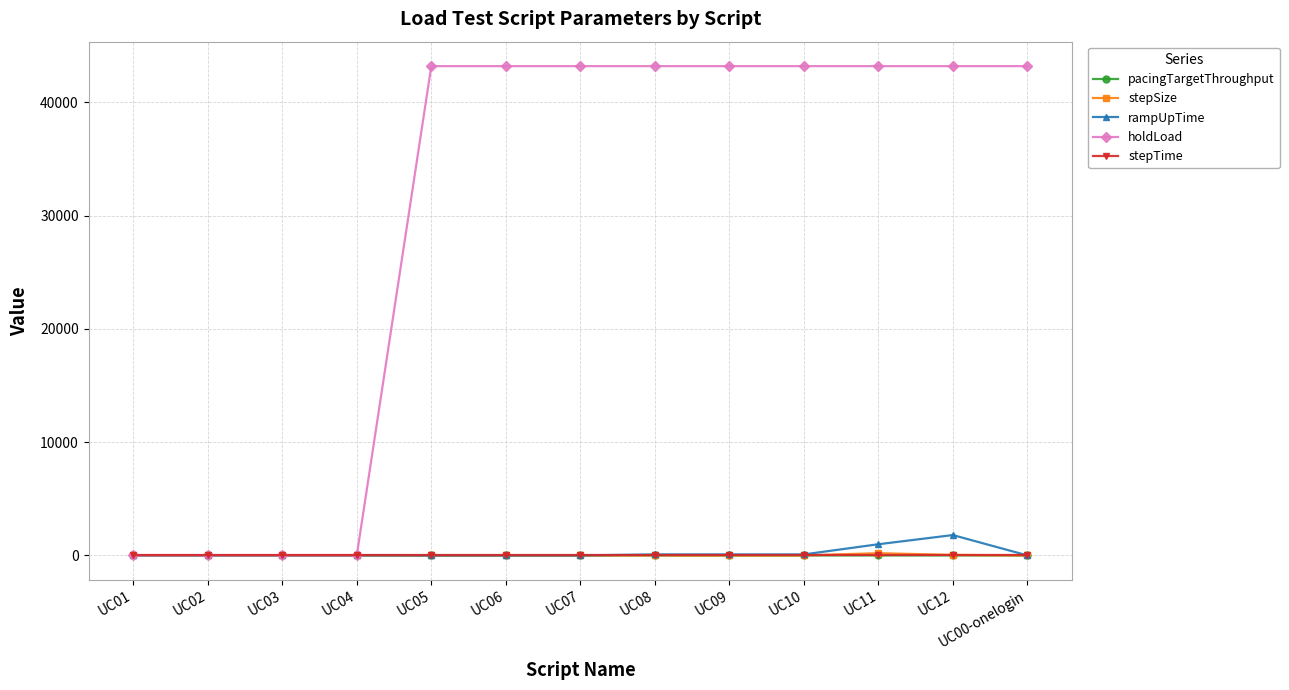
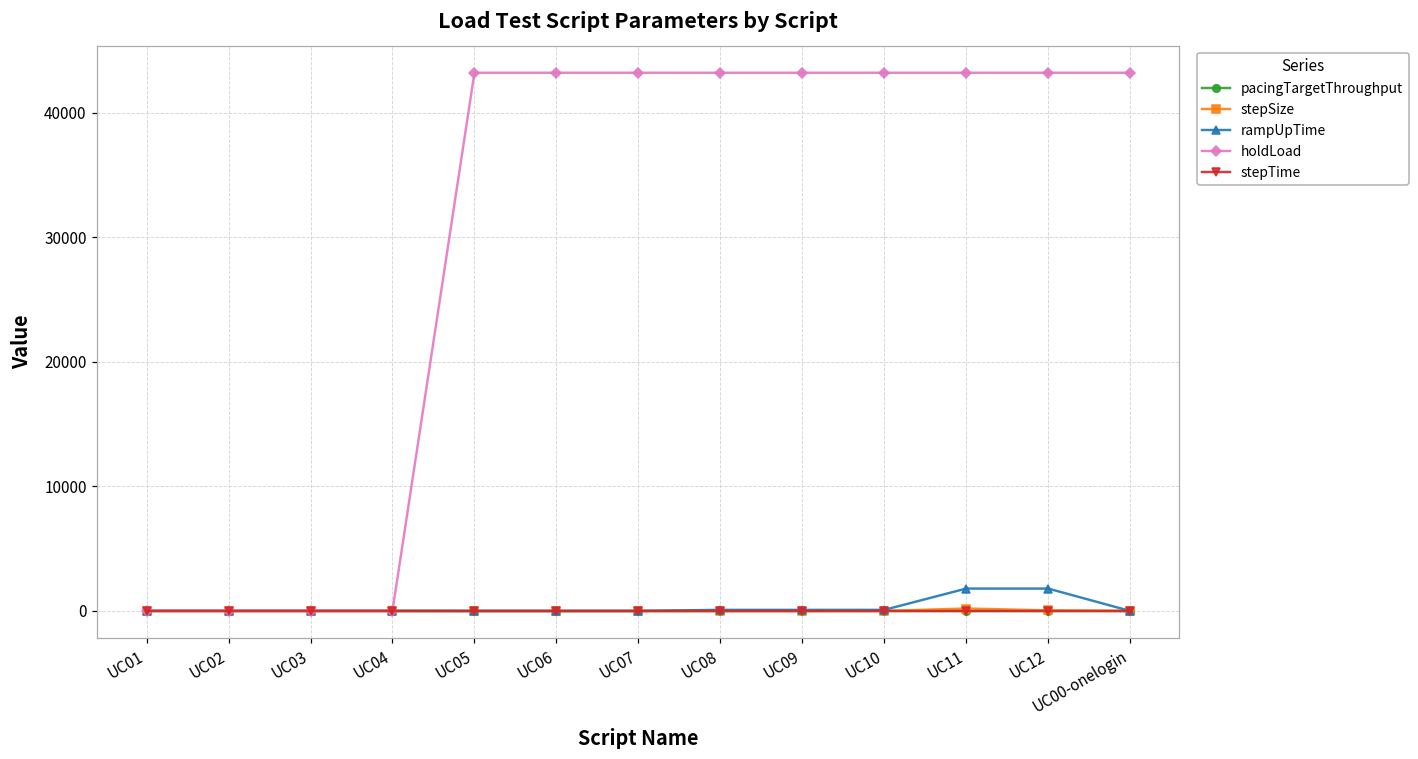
  {
    "rampUpTime": {
-     "UC11": 1000,
+     "UC11": 1800,
      "UC12": 1800
    },
    "holdLoad": {
      "UC05": 43200,
      "UC06": 43200,
      "UC07": 43200,
      "UC08": 43200,
      "UC09": 43200,
      "UC10": 43200,
      "UC11": 43200,
      "UC12": 43200,
      "UC00-onelogin": 43200
    }
  }
